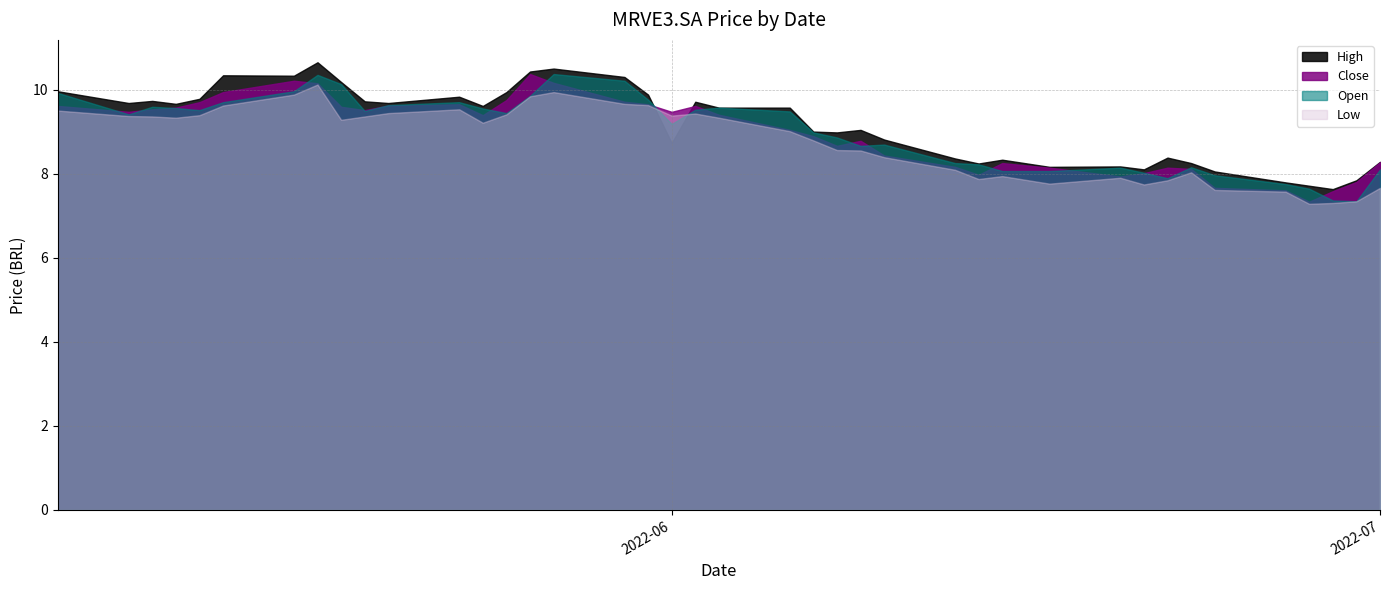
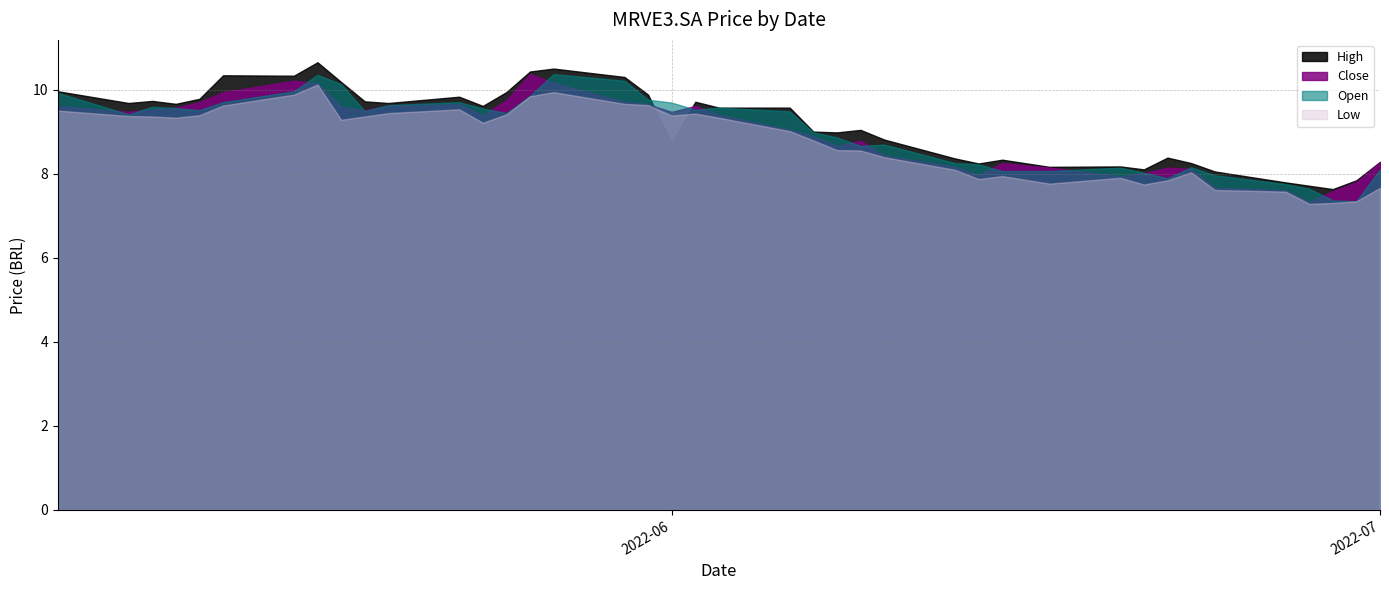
  {
    "High": {
      "2022-06": 8.7
    },
    "Close": {
      "2022-06": 9.5
    },
    "Open": {
-     "2022-06": 9.2,
+     "2022-06": 9.7,
      "2022-07": 8.1
    },
    "Low": {
      "2022-06": 9.4,
      "2022-07": 7.7
    }
  }
